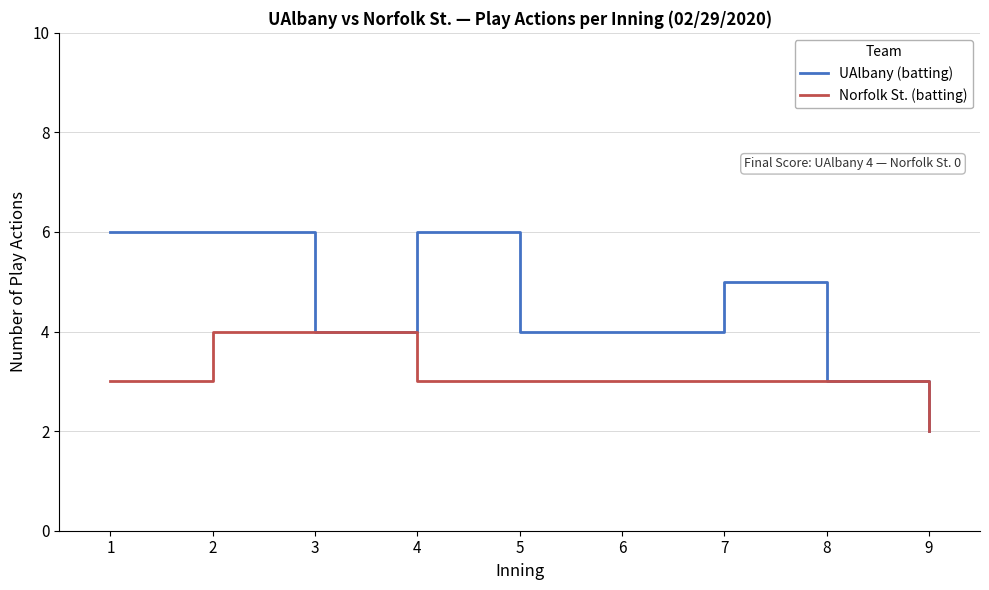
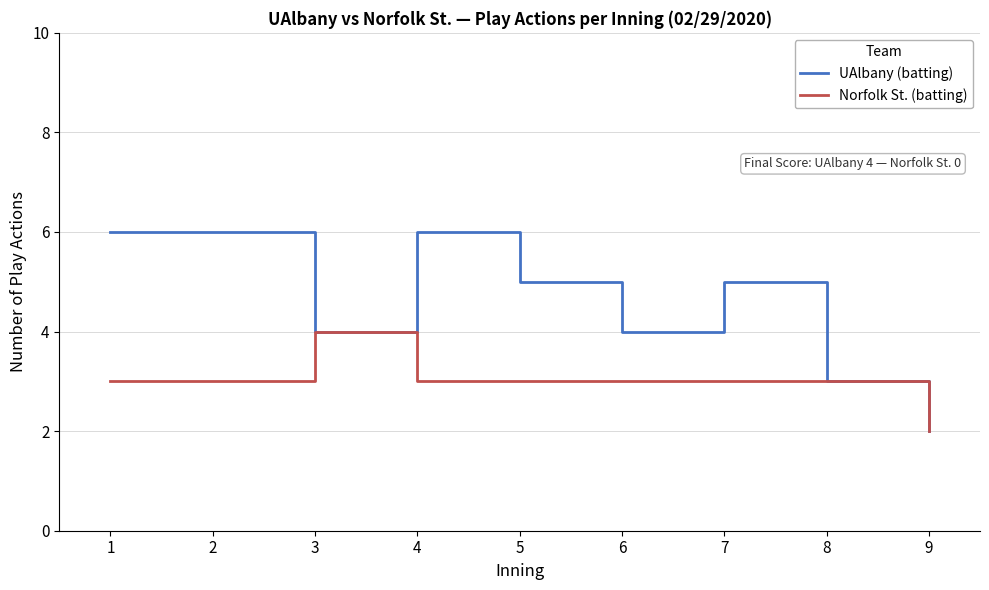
  {
    "UAlbany (batting)": {
      "1": 6,
      "2": 6,
      "4": 6,
-     "5": 4,
+     "5": 5,
      "6": 4,
      "7": 5
    },
    "Norfolk St. (batting)": {
      "1": 3,
-     "2": 4,
+     "2": 3,
      "4": 3,
      "5": 3,
      "6": 3,
      "7": 3
    }
  }
